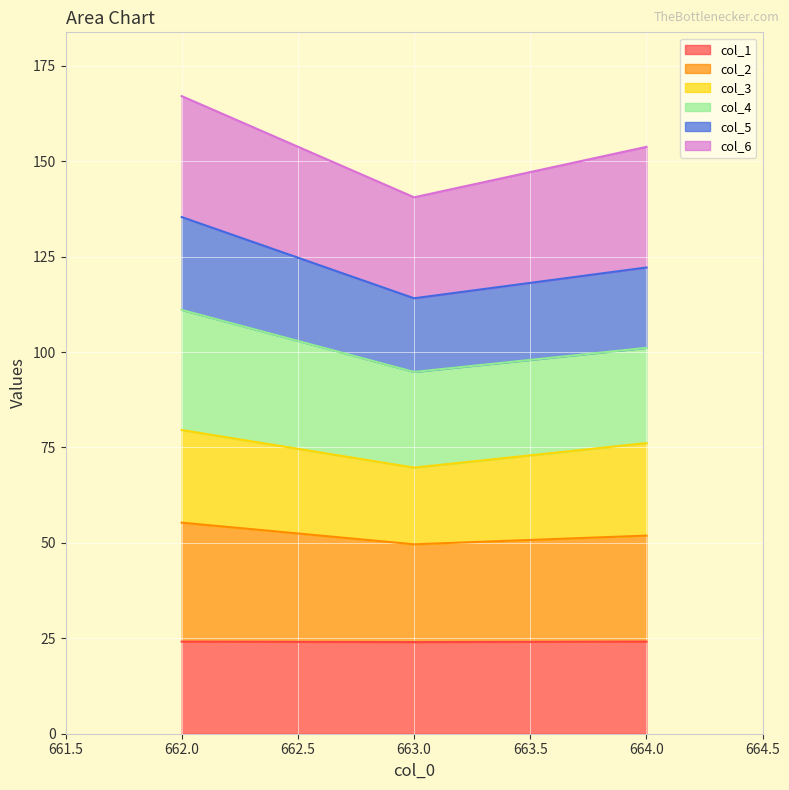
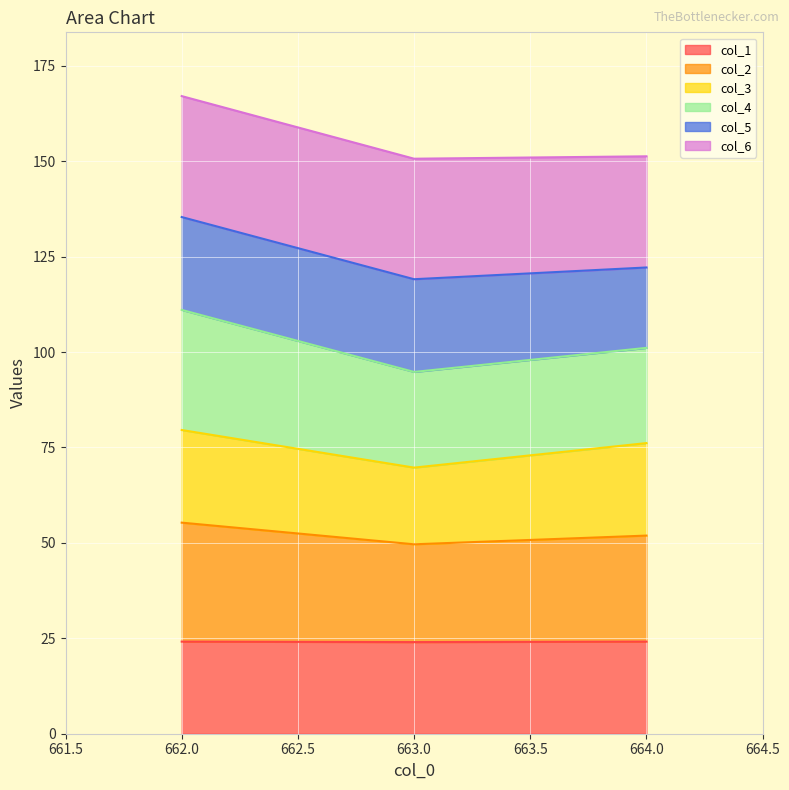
  {
    "col_1": {
      "662.0": 24,
      "663.0": 24,
      "664.0": 24
    },
    "col_2": {
      "662.0": 31,
      "663.0": 26,
      "664.0": 28
    },
    "col_3": {
      "662.0": 24,
      "663.0": 20,
      "664.0": 24
    },
    "col_4": {
      "662.0": 31,
      "663.0": 25,
      "664.0": 25
    },
    "col_5": {
      "662.0": 24,
-     "663.0": 19,
+     "663.0": 24,
      "664.0": 21
    },
    "col_6": {
      "662.0": 32,
-     "663.0": 26,
-     "664.0": 32
+     "663.0": 32,
+     "664.0": 29
    }
  }
